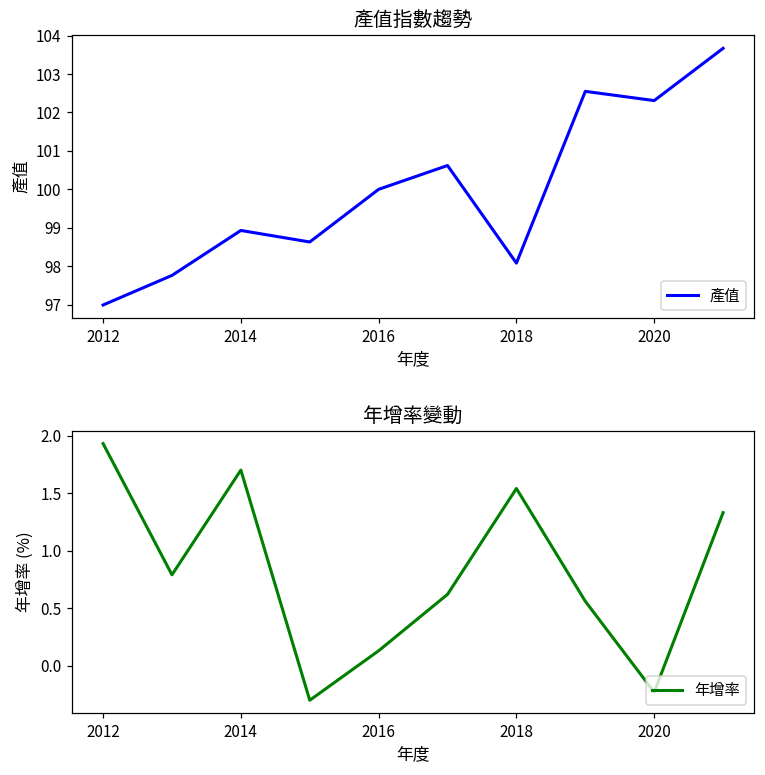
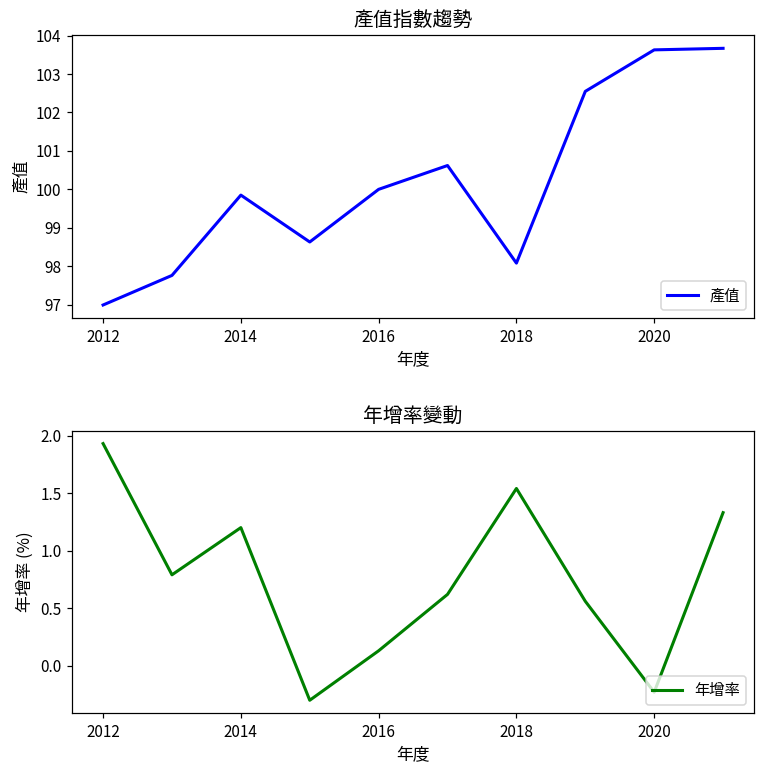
  {
    "產值指數趨勢": {
      "2012": 97.0,
-     "2014": 98.9,
+     "2014": 99.9,
      "2016": 100.0,
      "2018": 98.1,
-     "2020": 102.3
+     "2020": 103.6
    },
    "年增率變動": {
      "2012": 1.93,
-     "2014": 1.7,
+     "2014": 1.2,
      "2016": 0.13,
      "2018": 1.54
    }
  }
